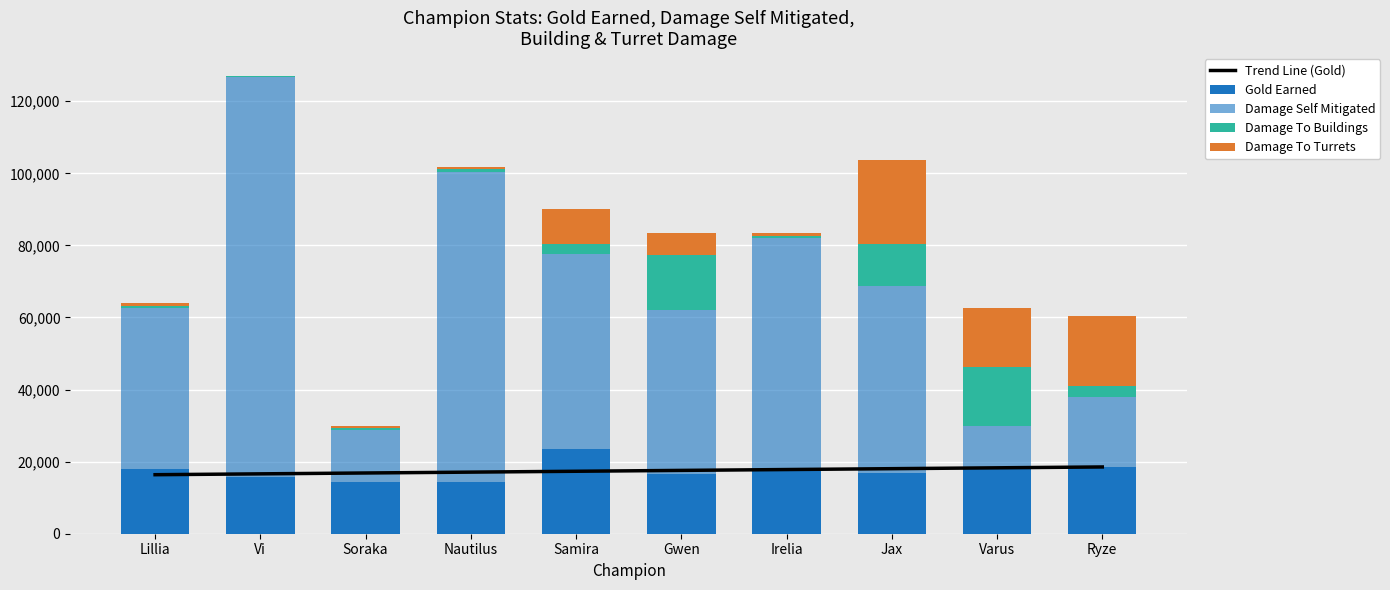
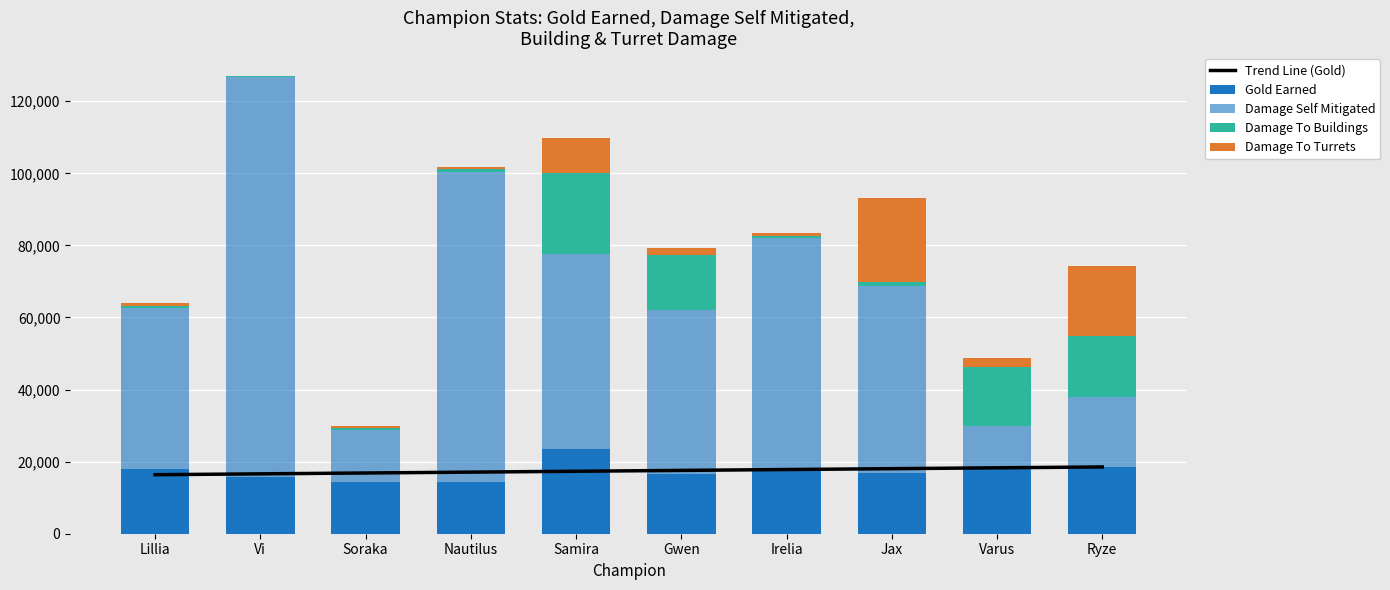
  {
    "Trend Line (Gold)": {
      "Lillia": "16,000",
      "Vi": "17,000",
      "Soraka": "17,000",
      "Nautilus": "17,000",
      "Samira": "17,000",
      "Gwen": "18,000",
      "Irelia": "18,000",
      "Jax": "18,000",
      "Varus": "18,000",
      "Ryze": "19,000"
    },
    "Damage To Buildings": {
-     "Samira": "3,000",
+     "Samira": "22,000",
      "Gwen": "15,000",
-     "Jax": "12,000",
+     "Jax": "1,000",
      "Varus": "16,000",
-     "Ryze": "3,000"
+     "Ryze": "17,000"
    },
    "Damage To Turrets": {
      "Samira": "10,000",
-     "Gwen": "6,000",
+     "Gwen": "2,000",
      "Jax": "23,000",
-     "Varus": "16,000",
+     "Varus": "2,000",
      "Ryze": "20,000"
    }
  }
